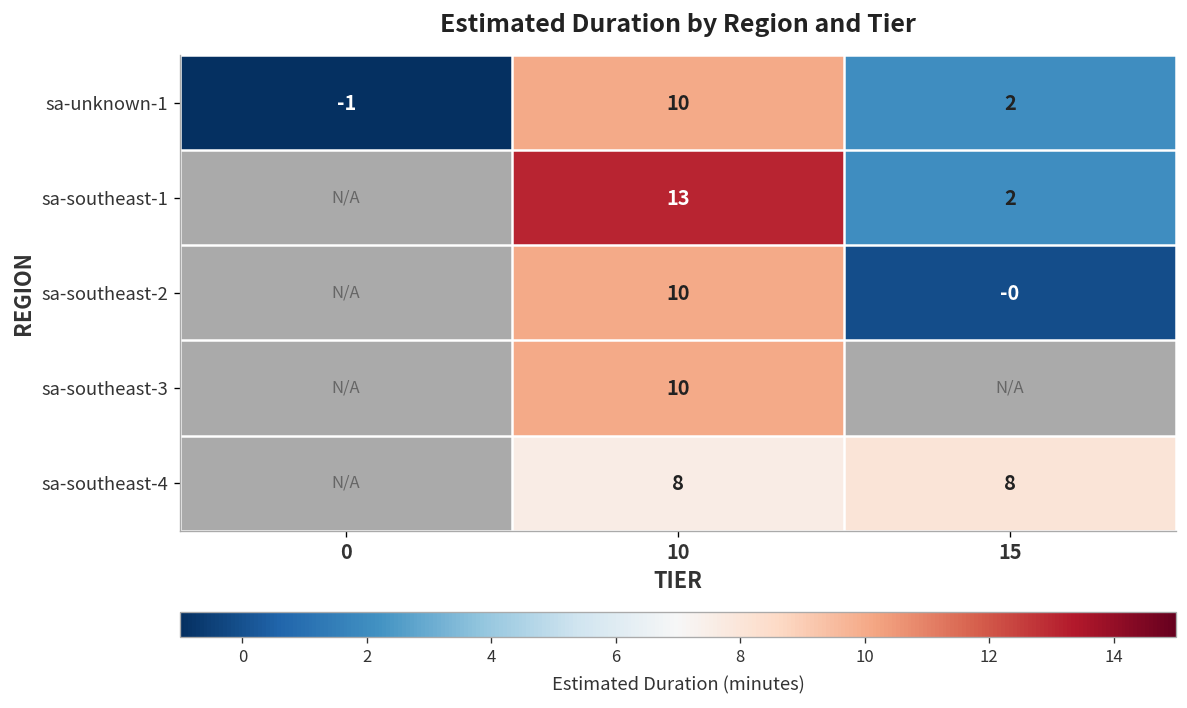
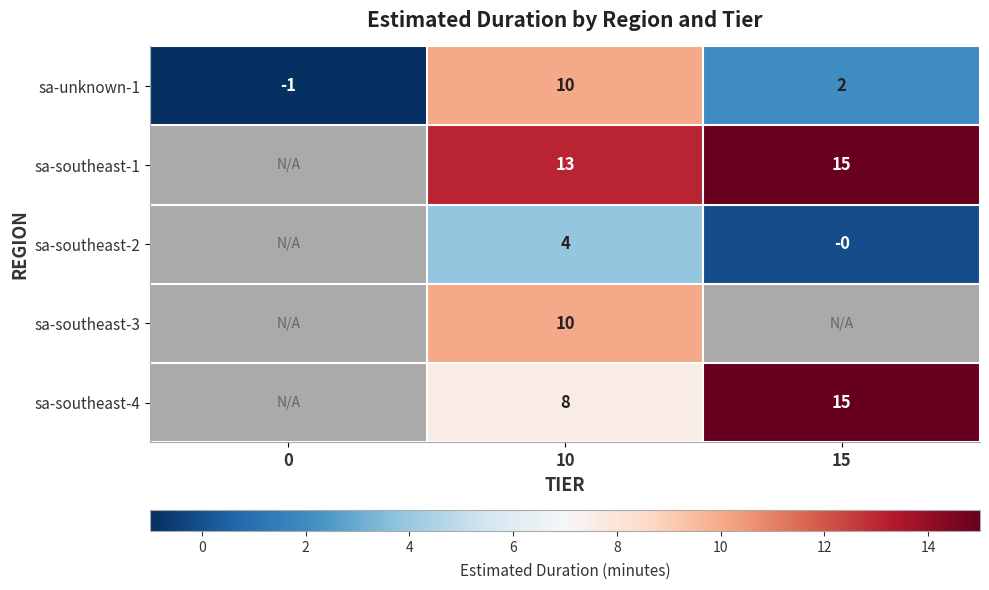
  {
    "sa-unknown-1": {
      "0": -1,
      "10": 10,
      "15": 2
    },
    "sa-southeast-1": {
      "10": 13,
-     "15": 2
+     "15": 15
    },
    "sa-southeast-2": {
-     "10": 10,
+     "10": 4,
      "15": -0
    },
    "sa-southeast-3": {
      "10": 10
    },
    "sa-southeast-4": {
      "10": 8,
-     "15": 8
+     "15": 15
    }
  }
